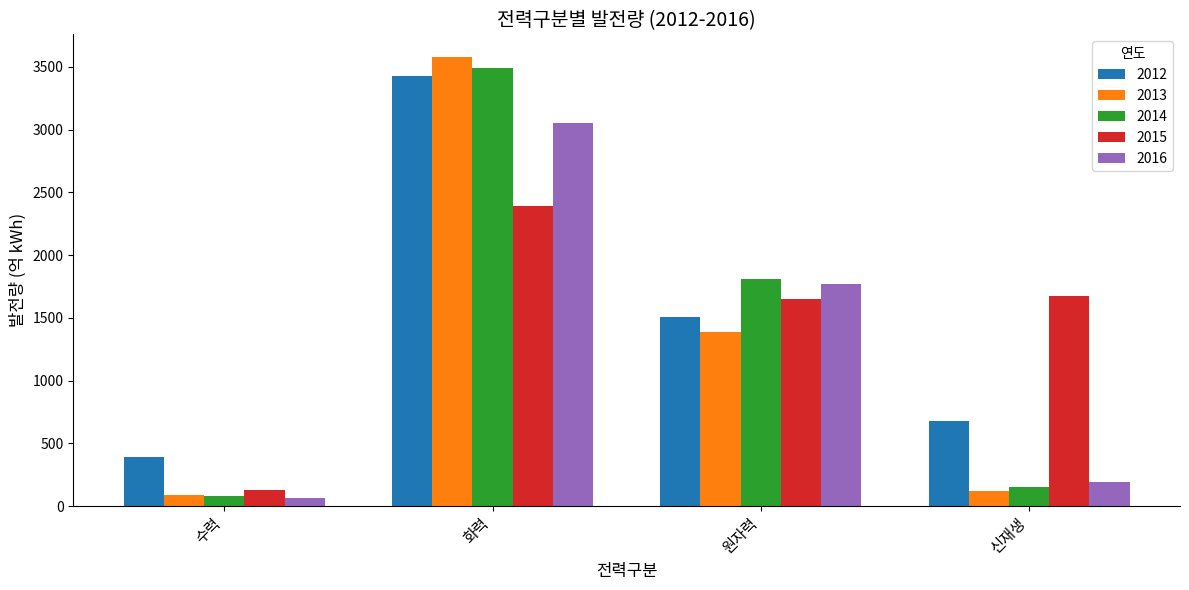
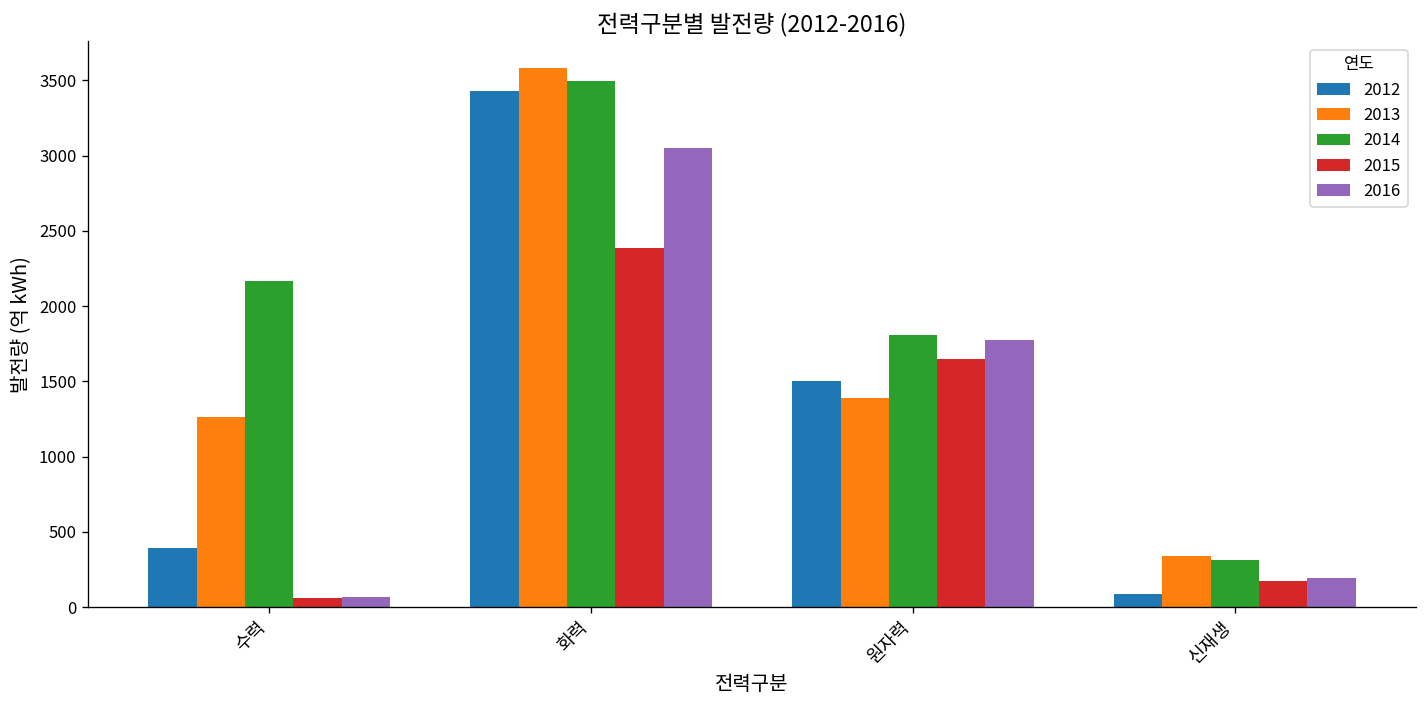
  {
    "2012": {
      "수력": 390,
      "화력": 3430,
      "원자력": 1500,
-     "신재생": 680
+     "신재생": 90
    },
    "2013": {
-     "수력": 80,
+     "수력": 1270,
      "화력": 3580,
      "원자력": 1390,
-     "신재생": 120
+     "신재생": 340
    },
    "2014": {
-     "수력": 80,
+     "수력": 2170,
      "화력": 3490,
      "원자력": 1810,
-     "신재생": 150
+     "신재생": 320
    },
    "2015": {
-     "수력": 130,
+     "수력": 60,
      "화력": 2390,
      "원자력": 1650,
-     "신재생": 1670
+     "신재생": 170
    },
    "2016": {
      "수력": 70,
      "화력": 3050,
      "원자력": 1770,
      "신재생": 200
    }
  }
